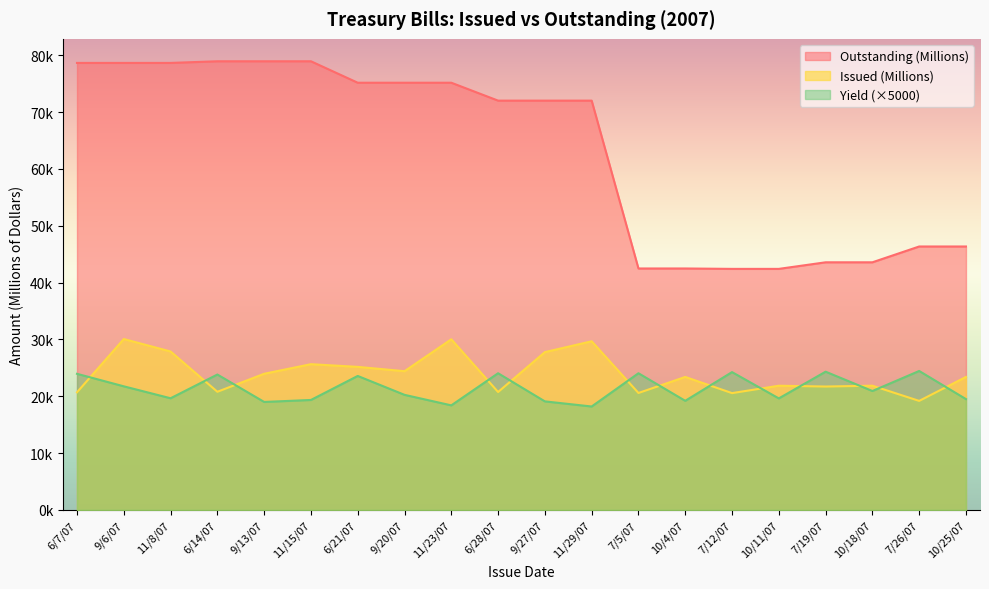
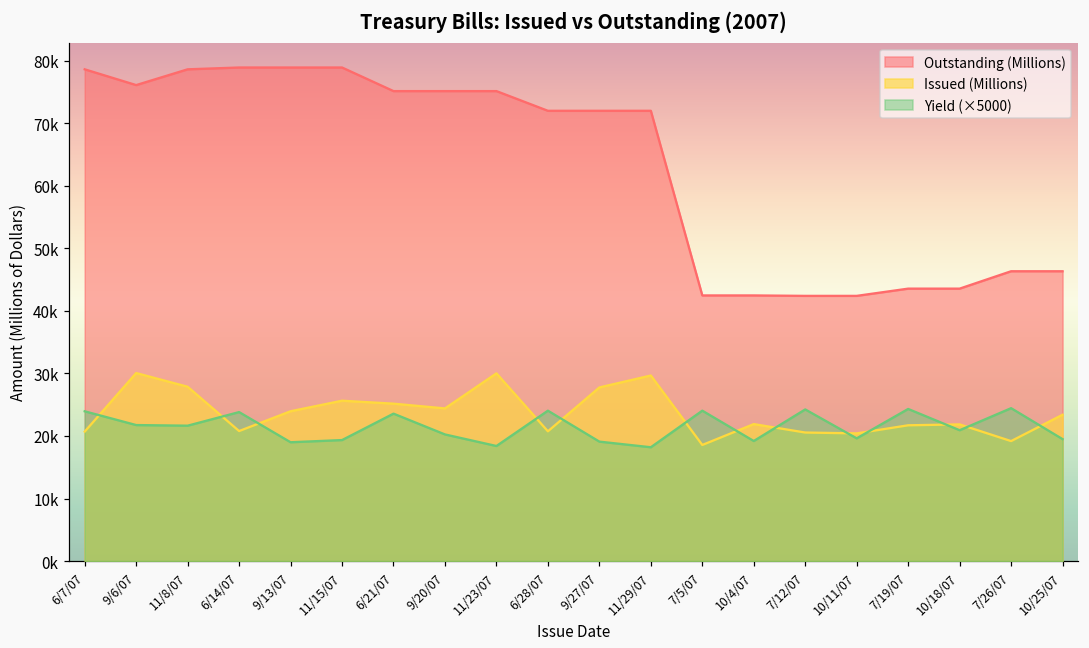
  {
    "Outstanding (Millions)": {
      "6/7/07": 79000,
-     "9/6/07": 79000,
+     "9/6/07": 76000,
      "11/8/07": 79000,
      "6/14/07": 79000,
      "9/13/07": 79000,
      "11/15/07": 79000,
      "6/21/07": 75000,
      "9/20/07": 75000,
      "11/23/07": 75000,
      "6/28/07": 72000,
      "9/27/07": 72000,
      "11/29/07": 72000,
      "7/5/07": 42000,
      "10/4/07": 42000,
      "7/12/07": 42000,
      "10/11/07": 42000,
      "7/19/07": 44000,
      "10/18/07": 44000,
      "7/26/07": 46000,
      "10/25/07": 46000
    },
    "Issued (Millions)": {
      "6/7/07": 21000,
      "9/6/07": 30000,
      "11/8/07": 28000,
      "6/14/07": 21000,
      "9/13/07": 24000,
      "11/15/07": 26000,
      "6/21/07": 25000,
      "9/20/07": 24000,
      "11/23/07": 30000,
      "6/28/07": 21000,
      "9/27/07": 28000,
      "11/29/07": 30000,
-     "7/5/07": 21000,
-     "10/4/07": 23000,
+     "7/5/07": 19000,
+     "10/4/07": 22000,
      "7/12/07": 21000,
-     "10/11/07": 22000,
+     "10/11/07": 20000,
      "7/19/07": 22000,
      "10/18/07": 22000,
      "7/26/07": 19000,
      "10/25/07": 23000
    },
    "Yield (×5000)": {
      "6/7/07": 24000,
      "9/6/07": 22000,
-     "11/8/07": 20000,
+     "11/8/07": 22000,
      "6/14/07": 24000,
      "9/13/07": 19000,
      "11/15/07": 19000,
      "6/21/07": 24000,
      "9/20/07": 20000,
      "11/23/07": 18000,
      "6/28/07": 24000,
      "9/27/07": 19000,
      "11/29/07": 18000,
      "7/5/07": 24000,
      "10/4/07": 19000,
      "7/12/07": 24000,
      "10/11/07": 20000,
      "7/19/07": 24000,
      "10/18/07": 21000,
      "7/26/07": 24000,
      "10/25/07": 20000
    }
  }
